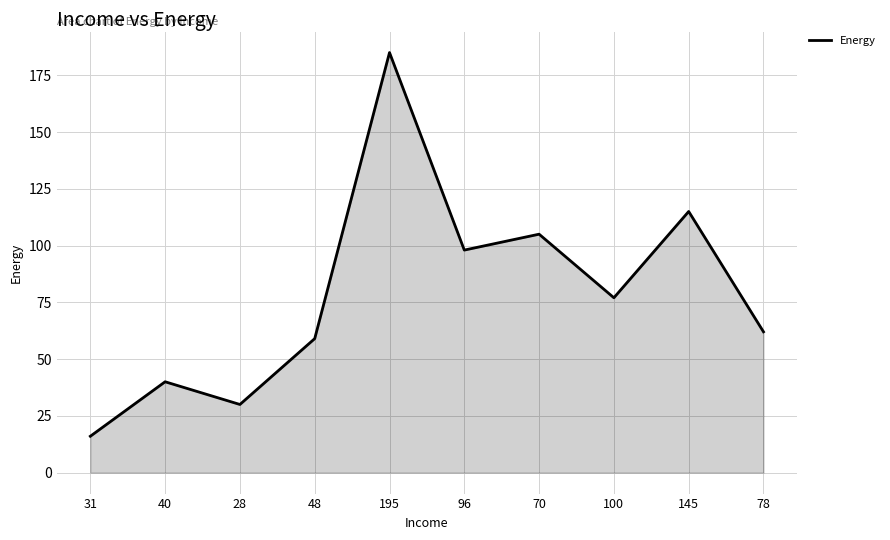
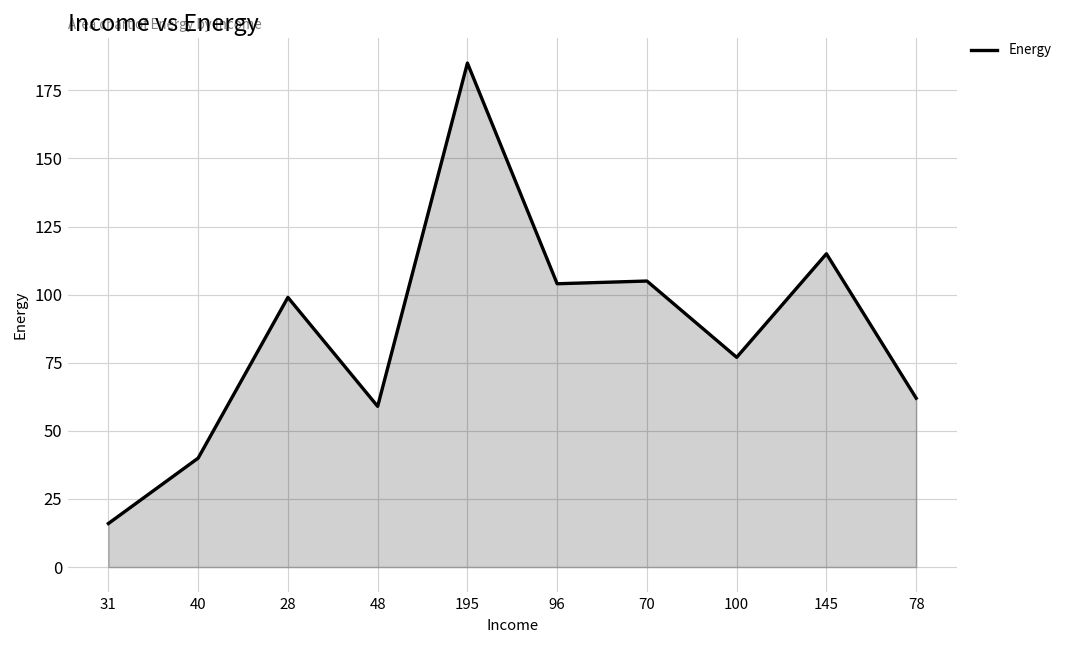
  {
    "31": 16,
    "40": 40,
-   "28": 30,
+   "28": 99,
    "48": 59,
    "195": 185,
-   "96": 98,
+   "96": 104,
    "70": 105,
    "100": 77,
    "145": 115,
    "78": 62
  }
